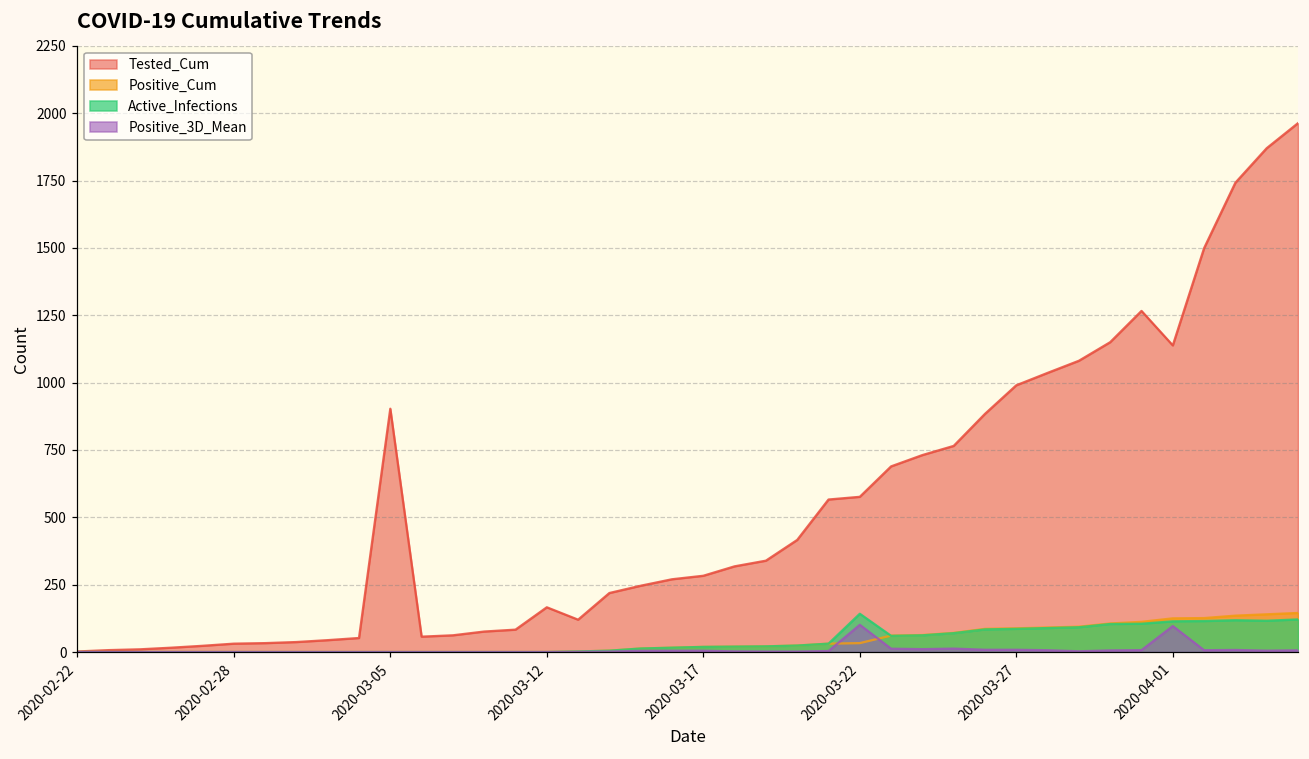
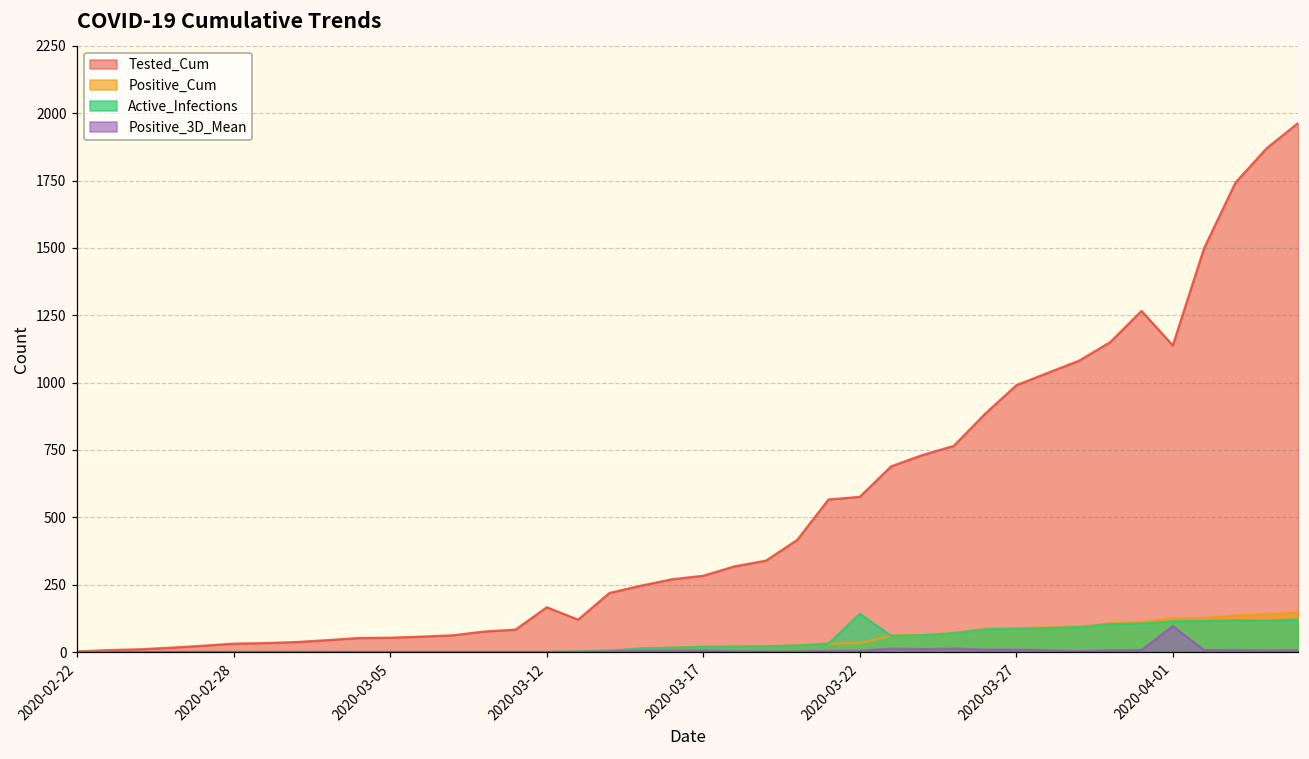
  {
    "Tested_Cum": {
      "2020-02-28": 30,
-     "2020-03-05": 900,
+     "2020-03-05": 50,
      "2020-03-12": 170,
      "2020-03-17": 280,
      "2020-03-22": 580,
      "2020-03-27": 990,
      "2020-04-01": 1140
    },
    "Positive_Cum": {
      "2020-03-22": 30,
      "2020-04-01": 130
    },
    "Active_Infections": {
      "2020-03-22": 140,
      "2020-04-01": 110
    },
    "Positive_3D_Mean": {
      "2020-03-17": 0,
-     "2020-03-22": 100,
+     "2020-03-22": 0,
      "2020-03-27": 10,
      "2020-04-01": 100
    }
  }
